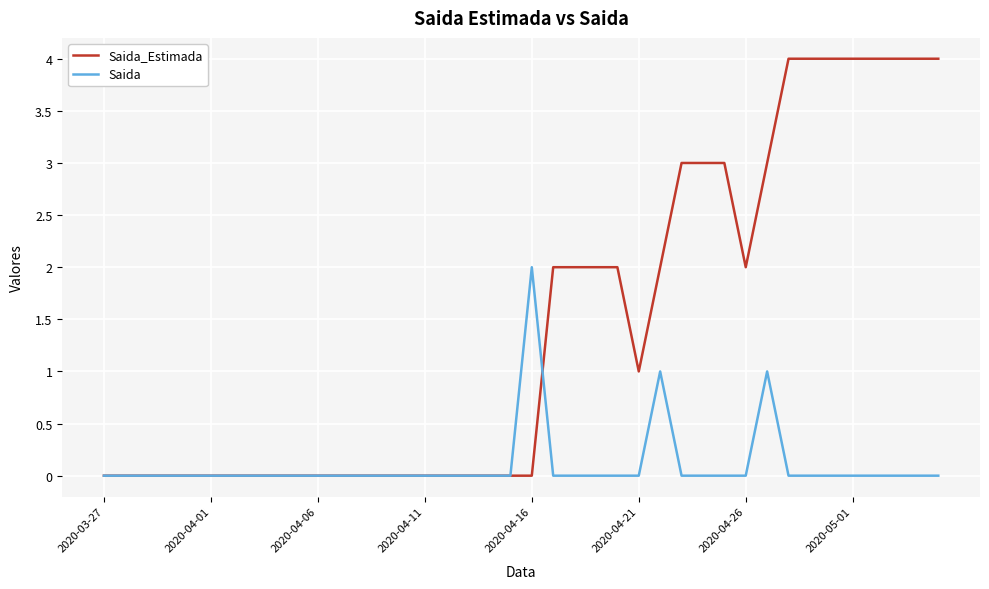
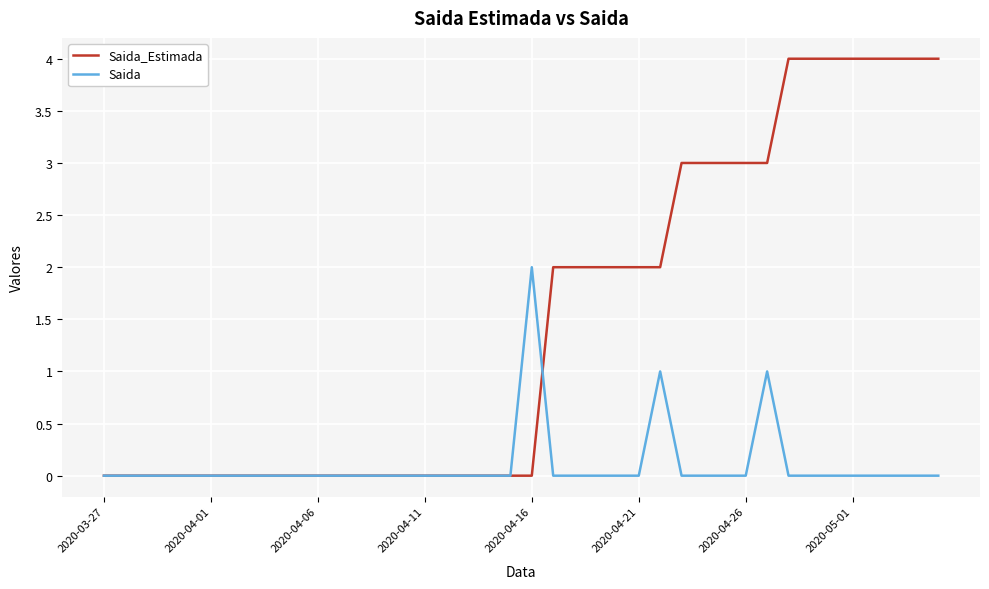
  {
    "Saida_Estimada": {
      "2020-04-16": 0,
-     "2020-04-21": 1,
-     "2020-04-26": 2,
+     "2020-04-21": 2,
+     "2020-04-26": 3,
      "2020-05-01": 4
    },
    "Saida": {
      "2020-04-16": 2,
      "2020-04-21": 0,
      "2020-04-26": 0,
      "2020-05-01": 0
    }
  }
